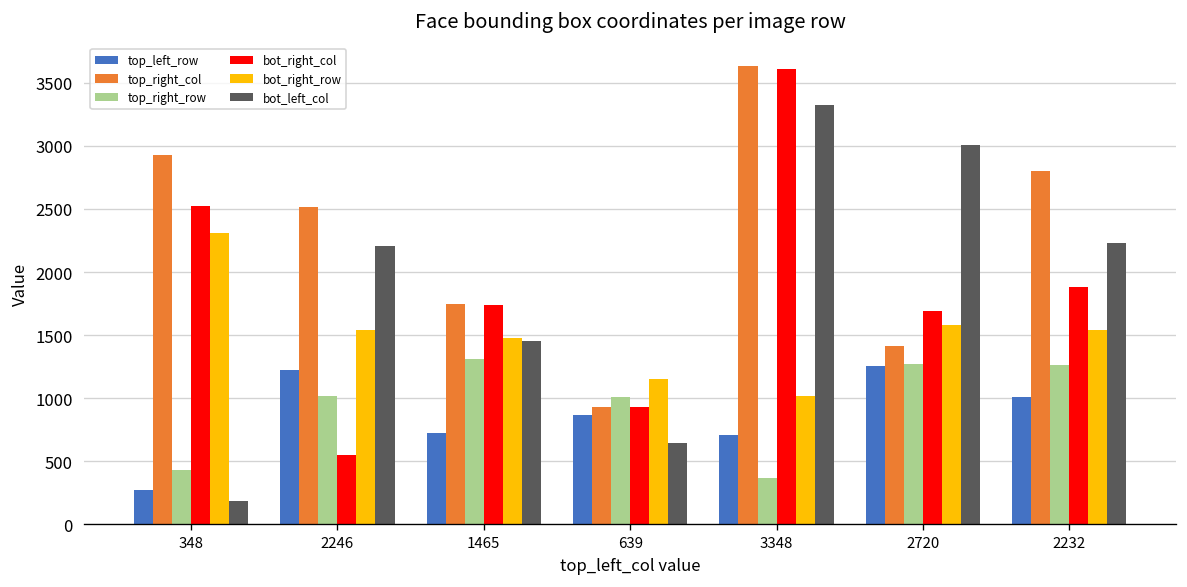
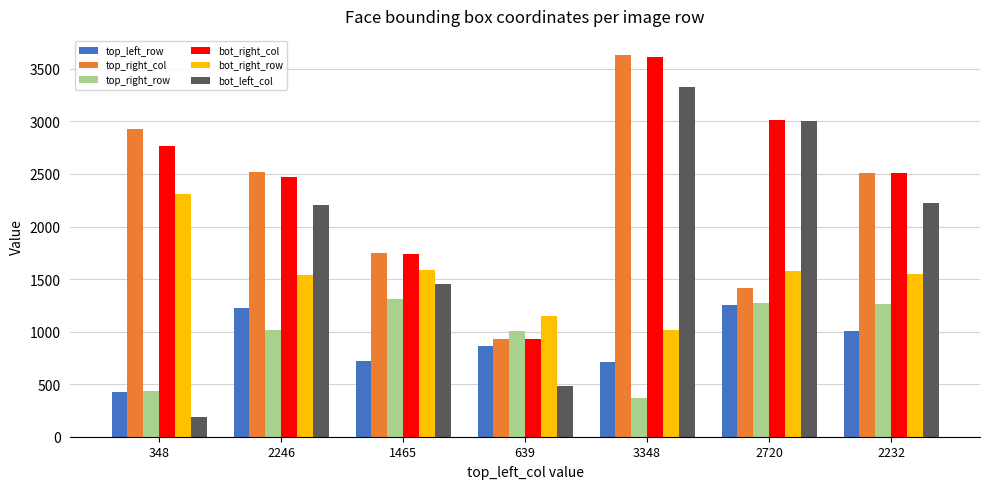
  {
    "top_left_row": {
-     "348": 270,
+     "348": 430,
      "2246": 1230,
      "1465": 720,
      "639": 870,
      "3348": 710,
      "2720": 1250,
      "2232": 1010
    },
    "top_right_col": {
      "348": 2930,
      "2246": 2510,
      "1465": 1750,
      "639": 930,
      "3348": 3630,
      "2720": 1420,
-     "2232": 2800
+     "2232": 2510
    },
    "top_right_row": {
      "348": 430,
      "2246": 1020,
      "1465": 1310,
      "639": 1010,
      "3348": 370,
      "2720": 1270,
      "2232": 1270
    },
    "bot_right_col": {
-     "348": 2520,
-     "2246": 550,
+     "348": 2770,
+     "2246": 2470,
      "1465": 1740,
      "639": 930,
      "3348": 3610,
-     "2720": 1690,
-     "2232": 1880
+     "2720": 3010,
+     "2232": 2510
    },
    "bot_right_row": {
      "348": 2310,
      "2246": 1540,
-     "1465": 1470,
+     "1465": 1590,
      "639": 1150,
      "3348": 1010,
      "2720": 1580,
      "2232": 1540
    },
    "bot_left_col": {
      "348": 190,
      "2246": 2200,
      "1465": 1460,
-     "639": 640,
+     "639": 490,
      "3348": 3330,
      "2720": 3010,
      "2232": 2230
    }
  }
